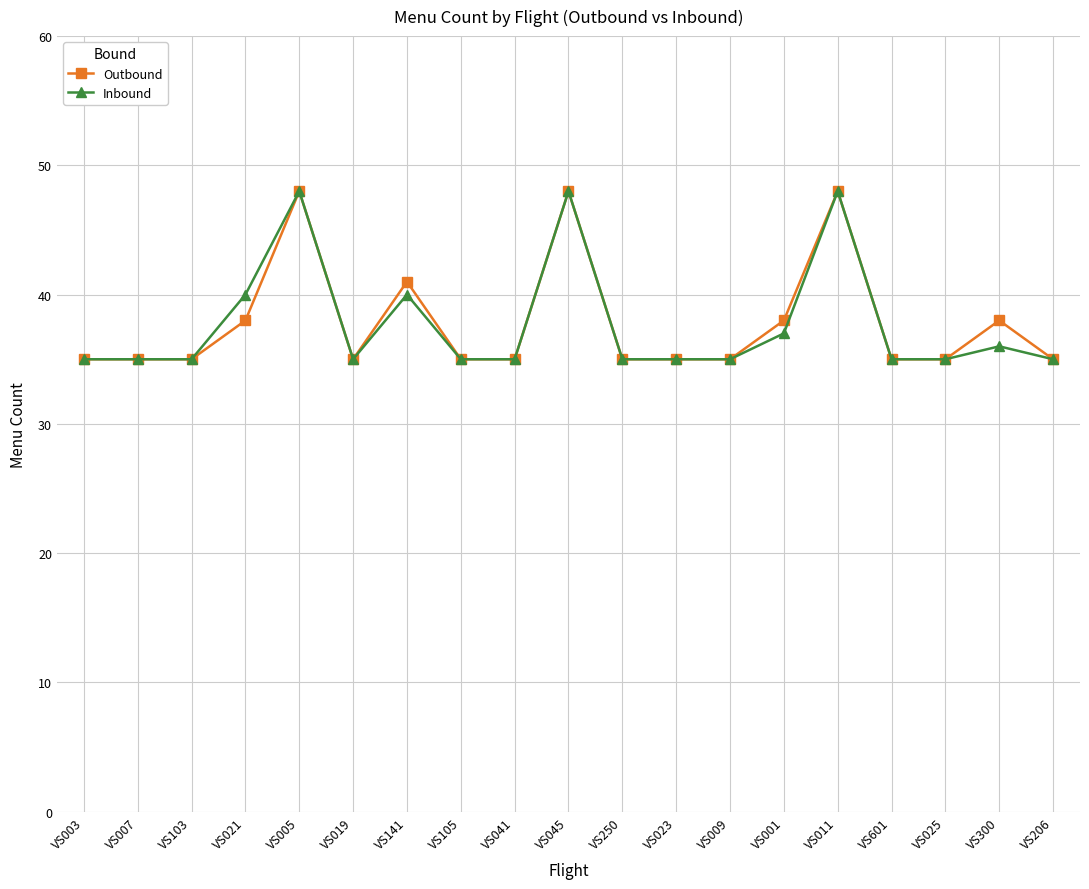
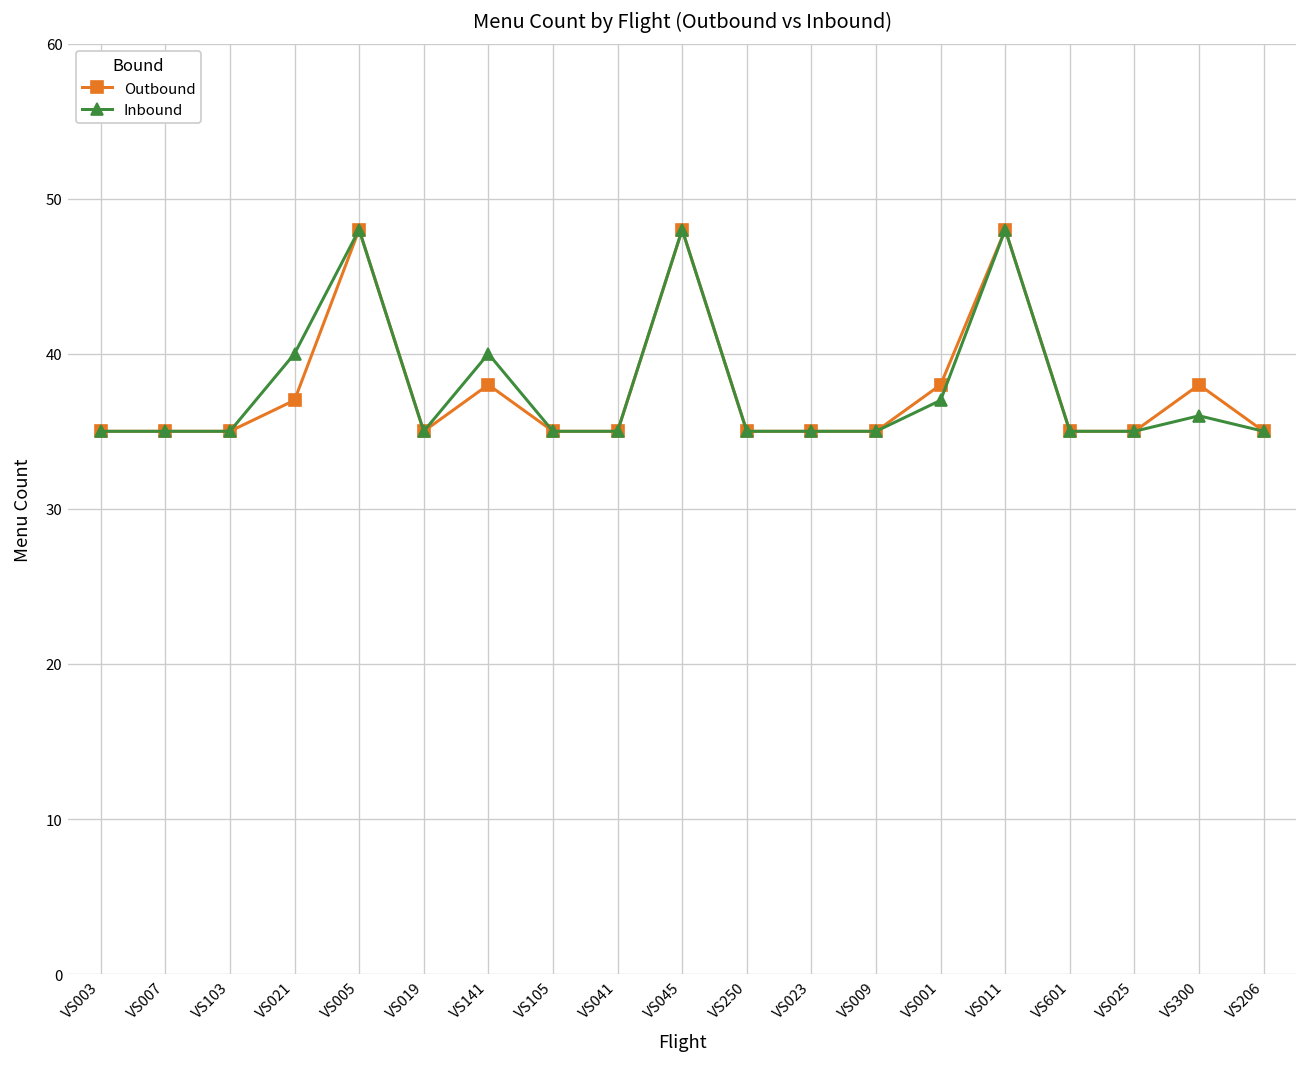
  {
    "Outbound": {
-     "VS021": 38,
-     "VS141": 41,
+     "VS021": 37,
+     "VS141": 38,
      "VS001": 38,
      "VS300": 38
    },
    "Inbound": {
      "VS021": 40,
      "VS141": 40,
      "VS001": 37,
      "VS300": 36
    }
  }
